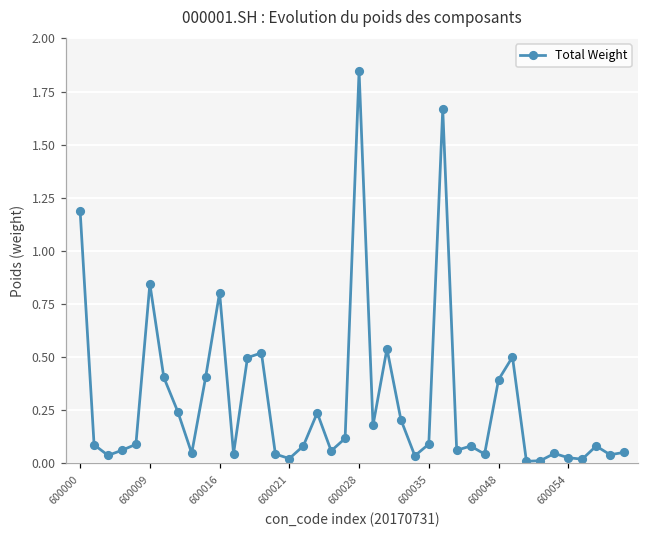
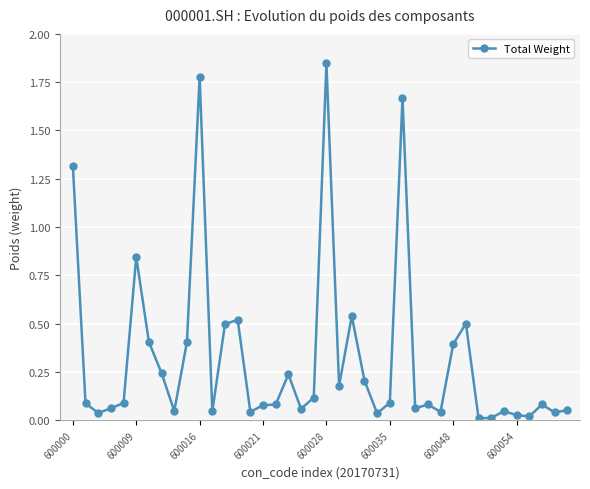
  {
-   "600000": 1.19,
+   "600000": 1.32,
    "600009": 0.85,
-   "600016": 0.80,
-   "600021": 0.02,
+   "600016": 1.78,
+   "600021": 0.08,
    "600028": 1.85,
    "600035": 0.09,
    "600048": 0.39,
    "600054": 0.03
  }
